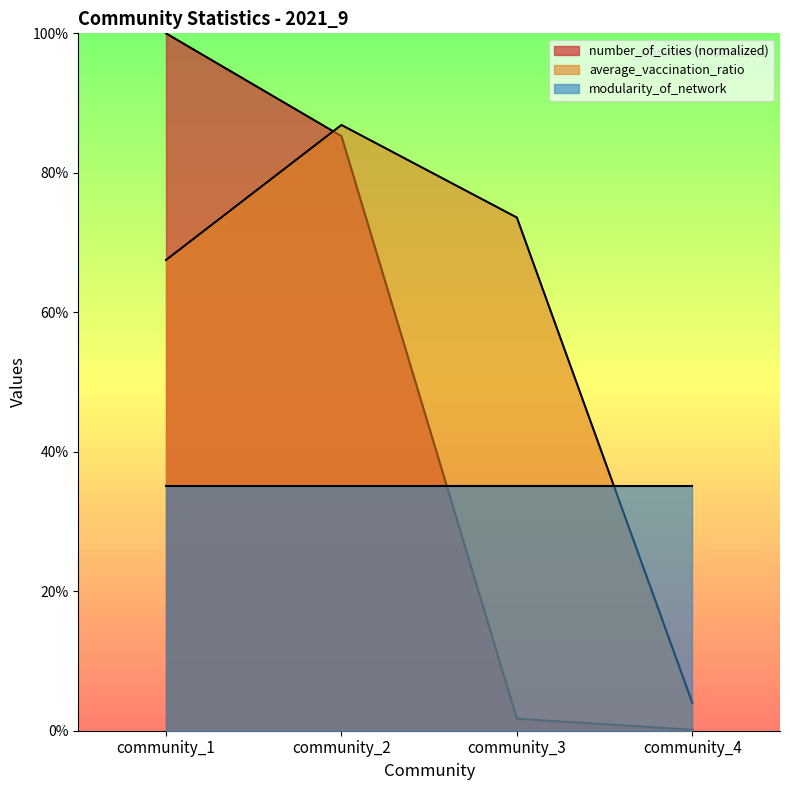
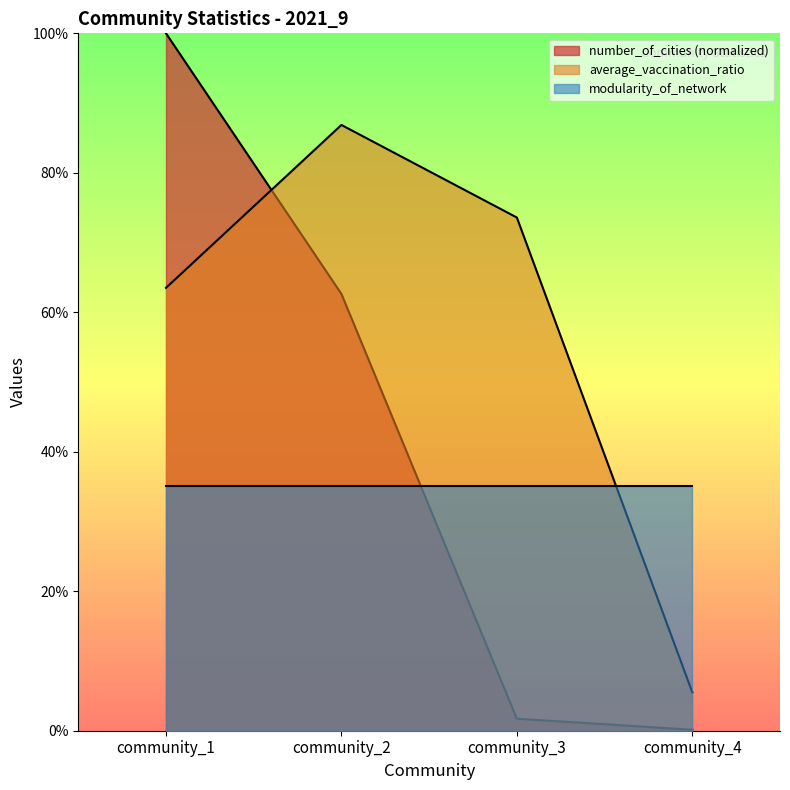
  {
    "number_of_cities (normalized)": {
      "community_1": "100%",
-     "community_2": "85%",
+     "community_2": "63%",
      "community_3": "2%",
      "community_4": "0%"
    },
    "average_vaccination_ratio": {
-     "community_1": "67%",
+     "community_1": "64%",
      "community_2": "87%",
      "community_3": "74%",
-     "community_4": "4%"
+     "community_4": "6%"
    },
    "modularity_of_network": {
      "community_1": "35%",
      "community_2": "35%",
      "community_3": "35%",
      "community_4": "35%"
    }
  }
